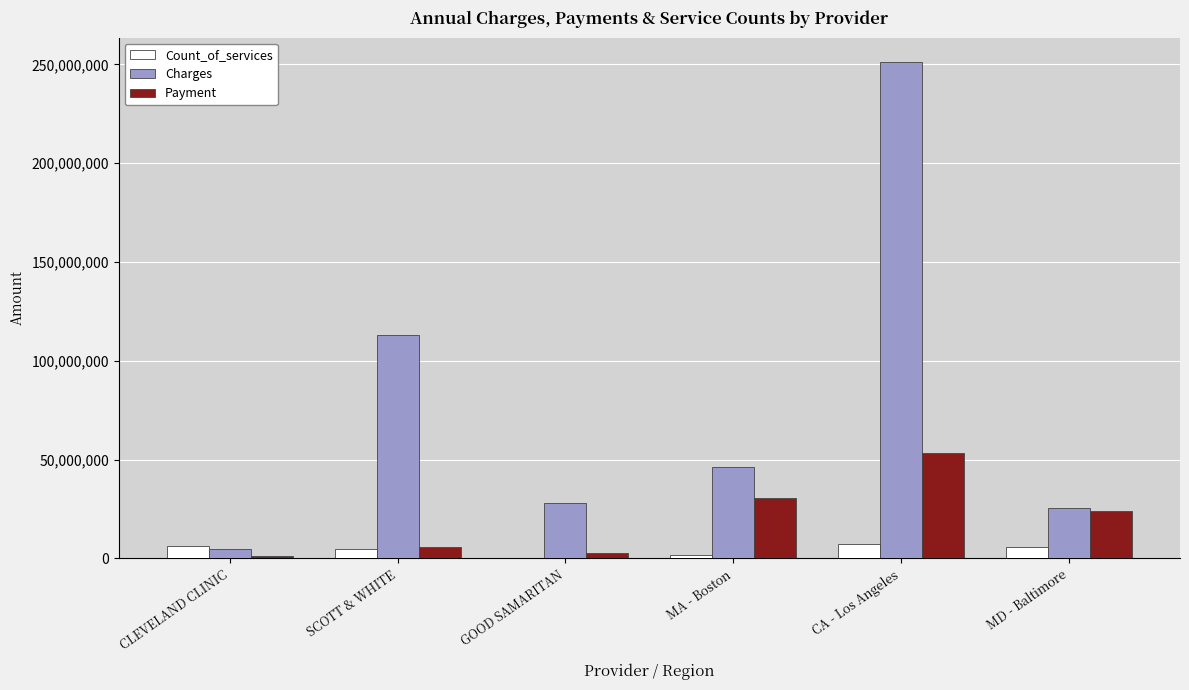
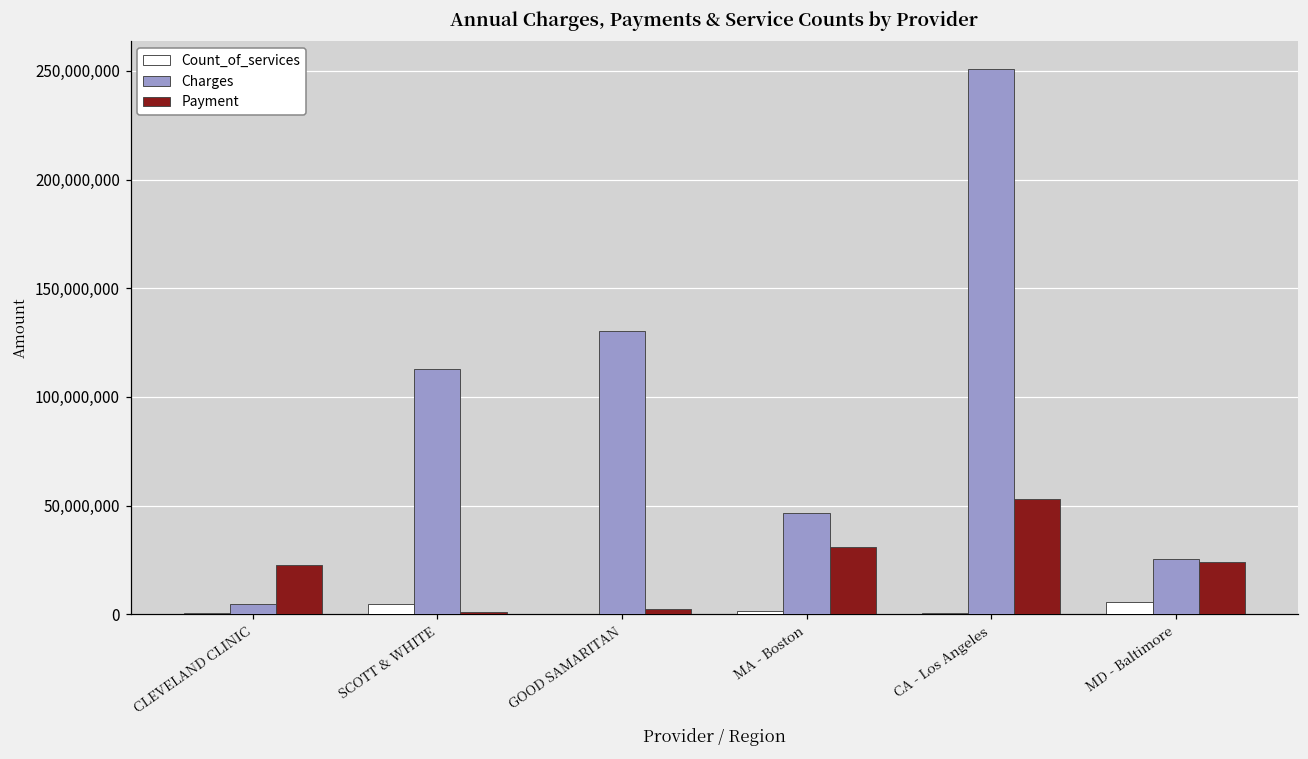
  {
    "Count_of_services": {
-     "CLEVELAND CLINIC": "6,000,000",
+     "CLEVELAND CLINIC": "0",
      "SCOTT & WHITE": "5,000,000",
      "MA - Boston": "1,000,000",
-     "CA - Los Angeles": "7,000,000",
+     "CA - Los Angeles": "1,000,000",
      "MD - Baltimore": "6,000,000"
    },
    "Charges": {
      "CLEVELAND CLINIC": "5,000,000",
      "SCOTT & WHITE": "113,000,000",
-     "GOOD SAMARITAN": "28,000,000",
+     "GOOD SAMARITAN": "130,000,000",
      "MA - Boston": "46,000,000",
      "CA - Los Angeles": "251,000,000",
      "MD - Baltimore": "25,000,000"
    },
    "Payment": {
-     "CLEVELAND CLINIC": "1,000,000",
-     "SCOTT & WHITE": "6,000,000",
+     "CLEVELAND CLINIC": "23,000,000",
+     "SCOTT & WHITE": "1,000,000",
      "GOOD SAMARITAN": "3,000,000",
      "MA - Boston": "31,000,000",
      "CA - Los Angeles": "53,000,000",
      "MD - Baltimore": "24,000,000"
    }
  }
